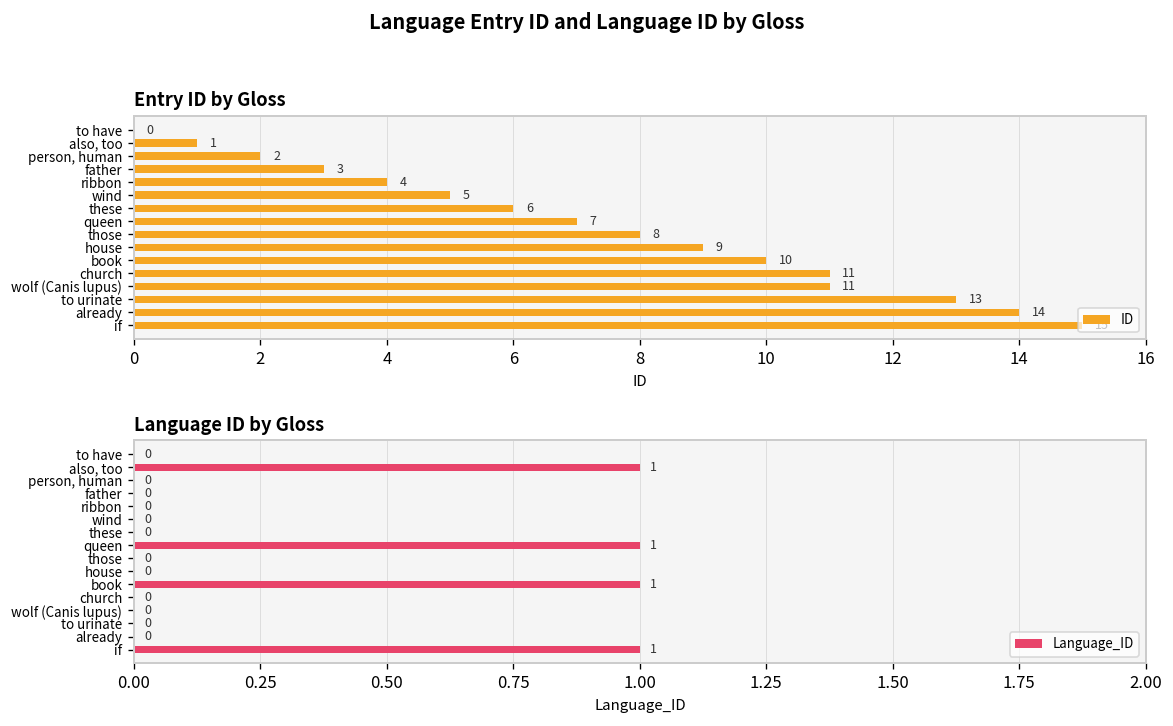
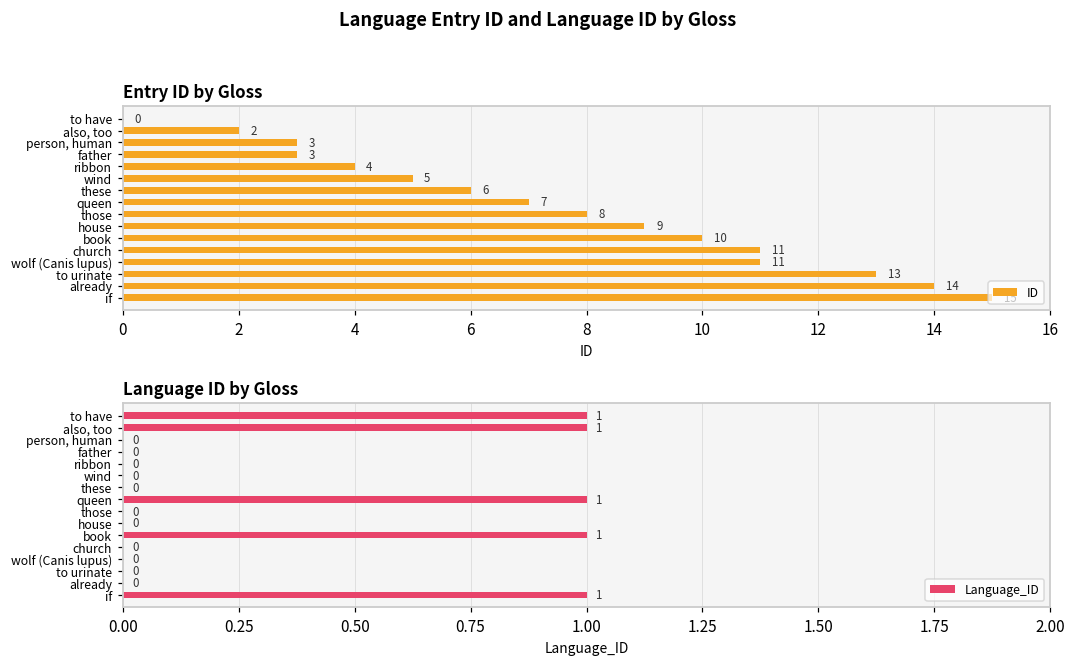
  {
    "Entry ID by Gloss": {
      "to have": 0,
-     "also, too": 1,
-     "person, human": 2,
+     "also, too": 2,
+     "person, human": 3,
      "father": 3,
      "ribbon": 4,
      "wind": 5,
      "these": 6,
      "queen": 7,
      "those": 8,
      "house": 9,
      "book": 10,
      "church": 11,
      "wolf (Canis lupus)": 11,
      "to urinate": 13,
      "already": 14
    },
    "Language ID by Gloss": {
-     "to have": 0,
+     "to have": 1,
      "also, too": 1,
      "person, human": 0,
      "father": 0,
      "ribbon": 0,
      "wind": 0,
      "these": 0,
      "queen": 1,
      "those": 0,
      "house": 0,
      "book": 1,
      "church": 0,
      "wolf (Canis lupus)": 0,
      "to urinate": 0,
      "already": 0,
      "if": 1
    }
  }
